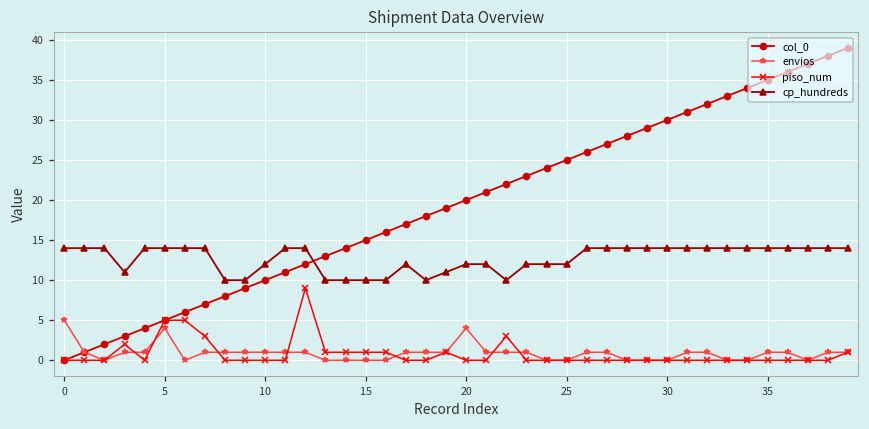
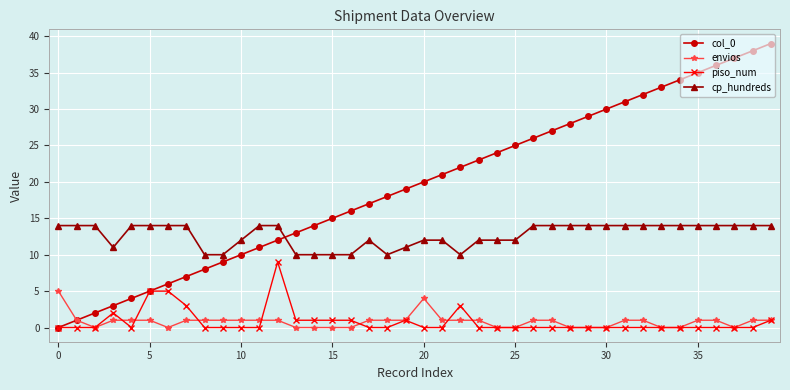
  {
    "envios": {
      "0": 5,
-     "5": 4,
+     "5": 1,
      "10": 1,
      "15": 0,
      "20": 4,
      "35": 1
    }
  }
